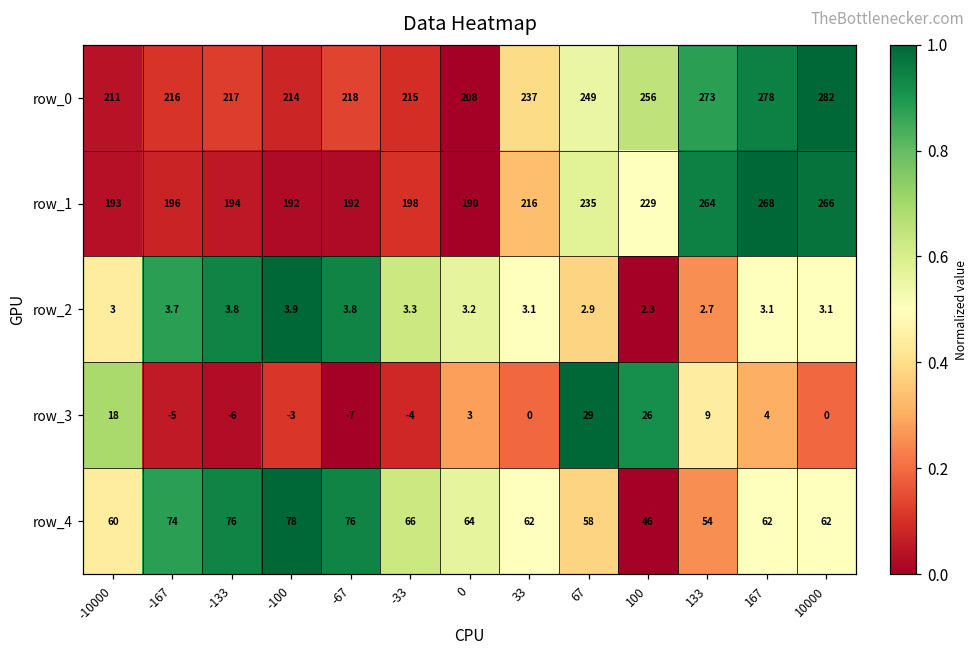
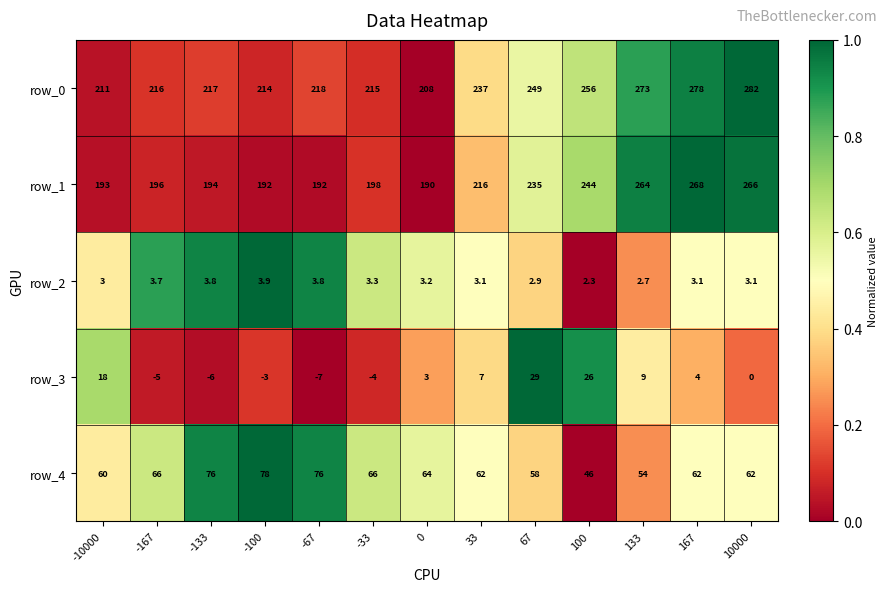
  {
    "row_0": {
      "-10000": 211,
      "-167": 216,
      "-133": 217,
      "-100": 214,
      "-67": 218,
      "-33": 215,
      "0": 208,
      "33": 237,
      "67": 249,
      "100": 256,
      "133": 273,
      "167": 278,
      "10000": 282
    },
    "row_1": {
      "-10000": 193,
      "-167": 196,
      "-133": 194,
      "-100": 192,
      "-67": 192,
      "-33": 198,
      "0": 190,
      "33": 216,
      "67": 235,
-     "100": 229,
+     "100": 244,
      "133": 264,
      "167": 268,
      "10000": 266
    },
    "row_2": {
      "-10000": 3,
      "-167": 3.7,
      "-133": 3.8,
      "-100": 3.9,
      "-67": 3.8,
      "-33": 3.3,
      "0": 3.2,
      "33": 3.1,
      "67": 2.9,
      "100": 2.3,
      "133": 2.7,
      "167": 3.1,
      "10000": 3.1
    },
    "row_3": {
      "-10000": 18,
      "-167": -5,
      "-133": -6,
      "-100": -3,
      "-67": -7,
      "-33": -4,
      "0": 3,
-     "33": 0,
+     "33": 7,
      "67": 29,
      "100": 26,
      "133": 9,
      "167": 4,
      "10000": 0
    },
    "row_4": {
      "-10000": 60,
-     "-167": 74,
+     "-167": 66,
      "-133": 76,
      "-100": 78,
      "-67": 76,
      "-33": 66,
      "0": 64,
      "33": 62,
      "67": 58,
      "100": 46,
      "133": 54,
      "167": 62,
      "10000": 62
    }
  }
